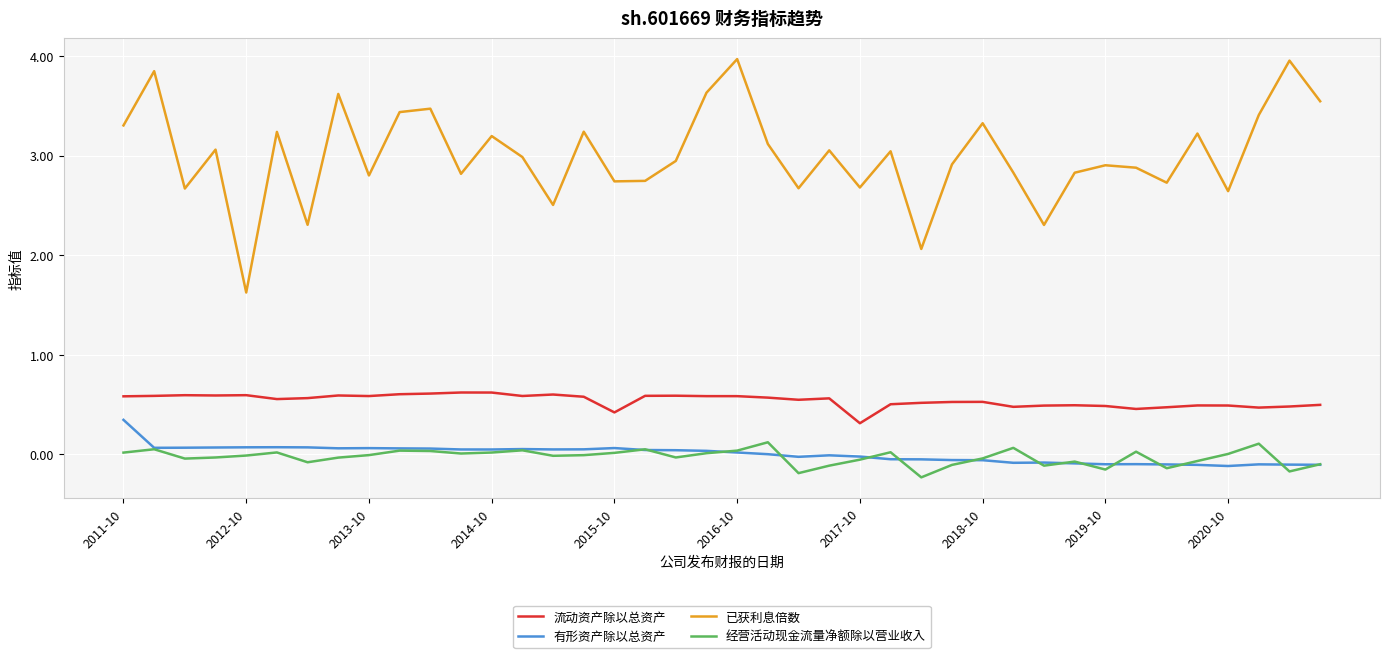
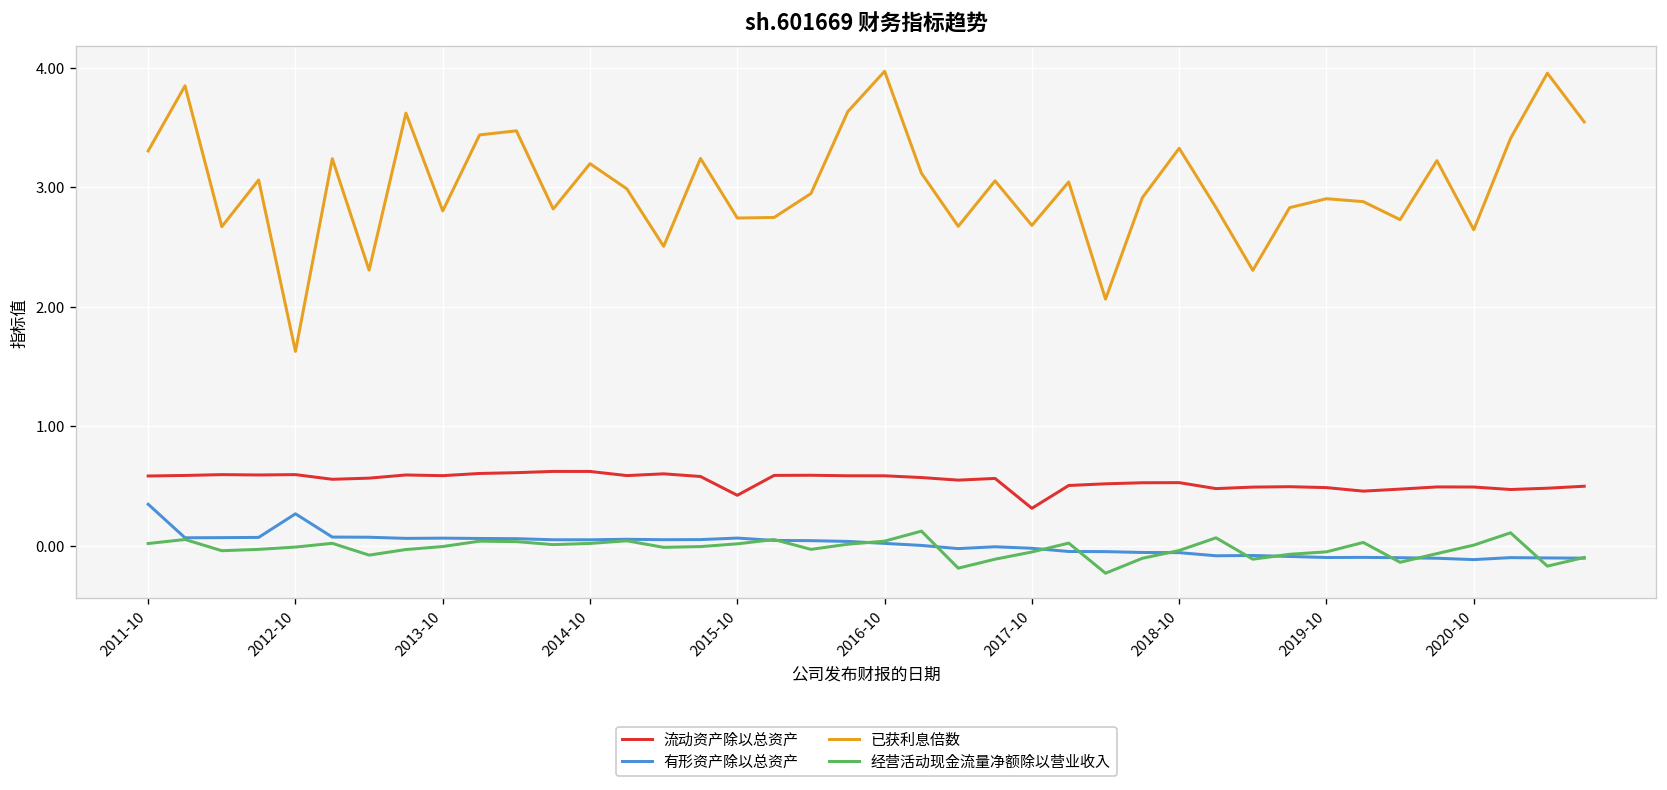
  {
    "流动资产除以总资产": {
      "2011-10": 0.6,
      "2012-10": 0.6,
      "2013-10": 0.6,
      "2014-10": 0.6,
      "2015-10": 0.4,
      "2016-10": 0.6,
      "2017-10": 0.3,
      "2018-10": 0.5,
      "2019-10": 0.5,
      "2020-10": 0.5
    },
    "有形资产除以总资产": {
      "2011-10": 0.3,
-     "2012-10": 0.1,
+     "2012-10": 0.3,
      "2013-10": 0.1,
      "2014-10": 0.0,
      "2015-10": 0.1,
      "2017-10": 0.0,
      "2019-10": -0.1,
      "2020-10": -0.1
    },
    "已获利息倍数": {
      "2011-10": 3.3,
      "2012-10": 1.6,
      "2013-10": 2.8,
      "2014-10": 3.2,
      "2015-10": 2.7,
      "2016-10": 4.0,
      "2017-10": 2.7,
      "2018-10": 3.3,
      "2019-10": 2.9,
      "2020-10": 2.6
    },
    "经营活动现金流量净额除以营业收入": {
      "2011-10": 0.0,
      "2012-10": 0.0,
      "2013-10": 0.0,
      "2014-10": 0.0,
      "2015-10": 0.0,
      "2017-10": -0.1,
-     "2019-10": -0.2,
+     "2019-10": -0.1,
      "2020-10": 0.0
    }
  }
